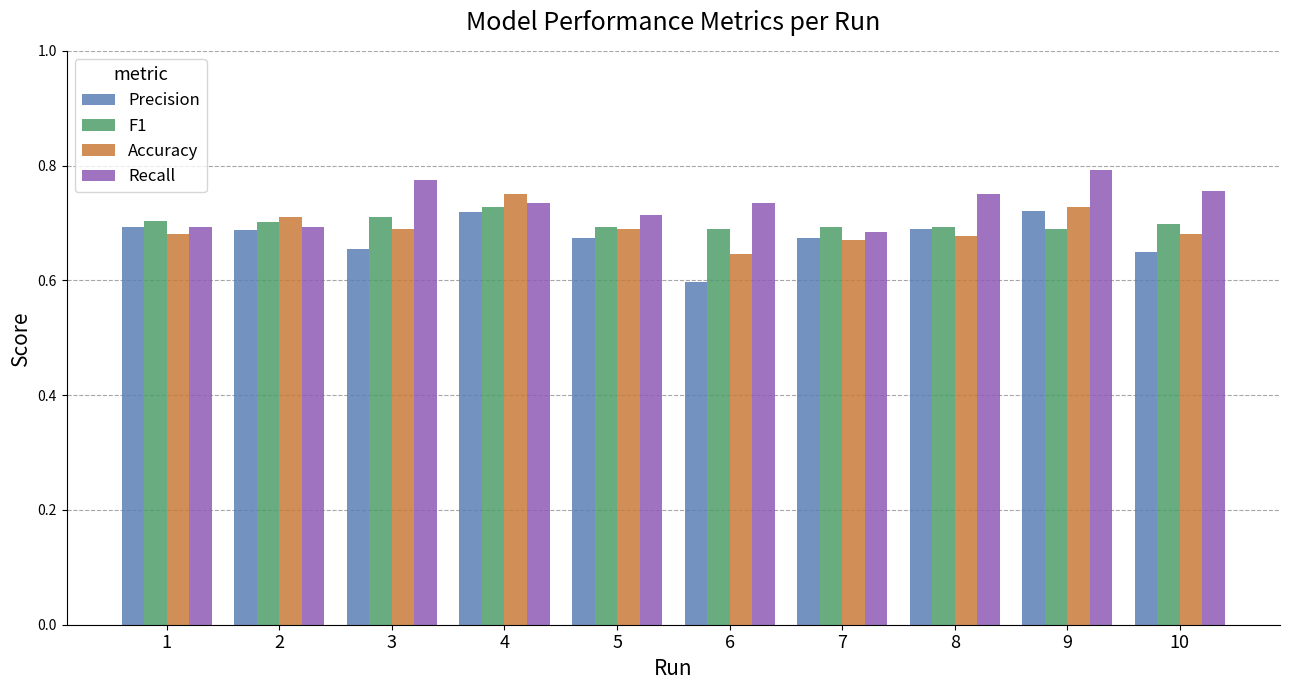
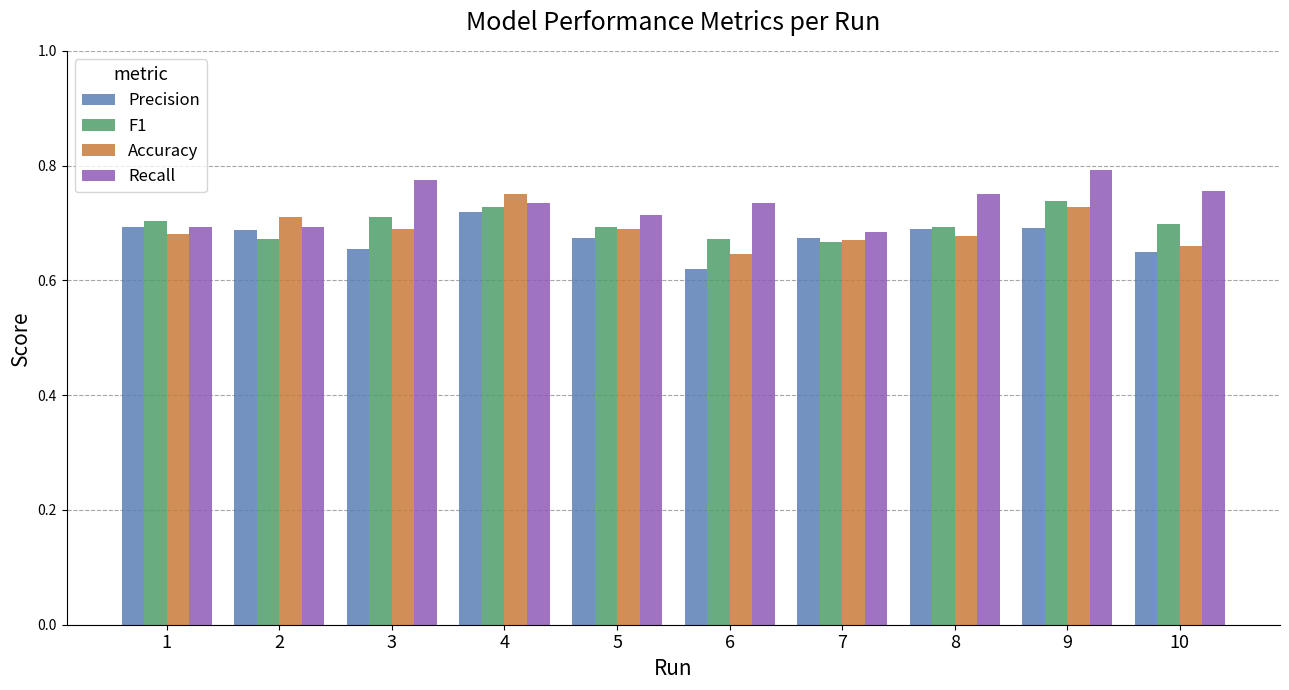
  {
    "Precision": {
      "1": 0.69,
      "2": 0.69,
      "3": 0.66,
      "4": 0.72,
      "5": 0.67,
-     "6": 0.60,
+     "6": 0.62,
      "7": 0.67,
      "8": 0.69,
-     "9": 0.72,
+     "9": 0.69,
      "10": 0.65
    },
    "F1": {
      "1": 0.70,
-     "2": 0.70,
+     "2": 0.67,
      "3": 0.71,
      "4": 0.73,
      "5": 0.69,
-     "6": 0.69,
-     "7": 0.69,
+     "6": 0.67,
+     "7": 0.67,
      "8": 0.69,
-     "9": 0.69,
+     "9": 0.74,
      "10": 0.70
    },
    "Accuracy": {
      "1": 0.68,
      "2": 0.71,
      "3": 0.69,
      "4": 0.75,
      "5": 0.69,
      "6": 0.65,
      "7": 0.67,
      "8": 0.68,
      "9": 0.73,
-     "10": 0.68
+     "10": 0.66
    },
    "Recall": {
      "1": 0.69,
      "2": 0.69,
      "3": 0.78,
      "4": 0.73,
      "5": 0.71,
      "6": 0.73,
      "7": 0.68,
      "8": 0.75,
      "9": 0.79,
      "10": 0.76
    }
  }
